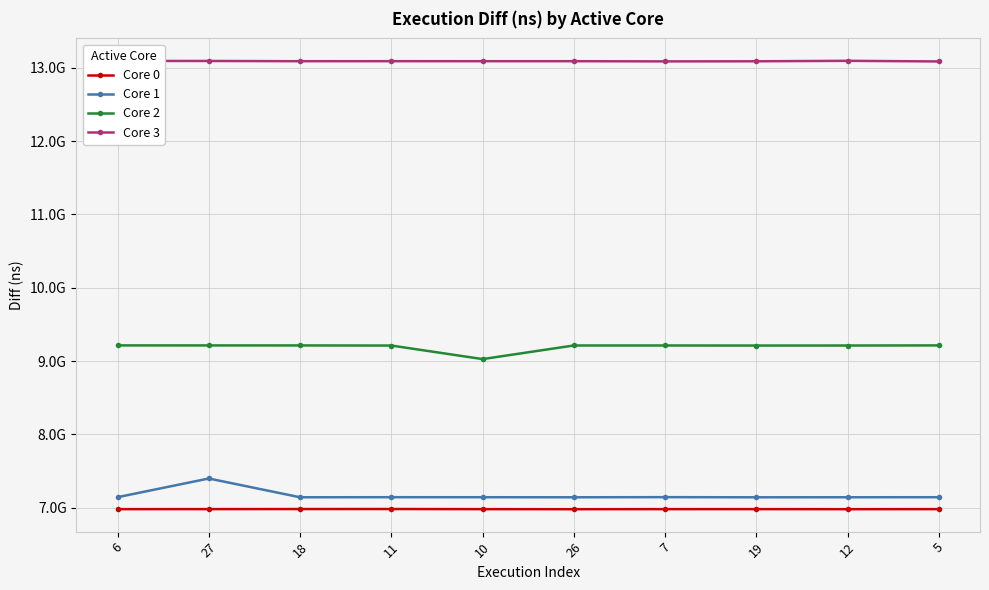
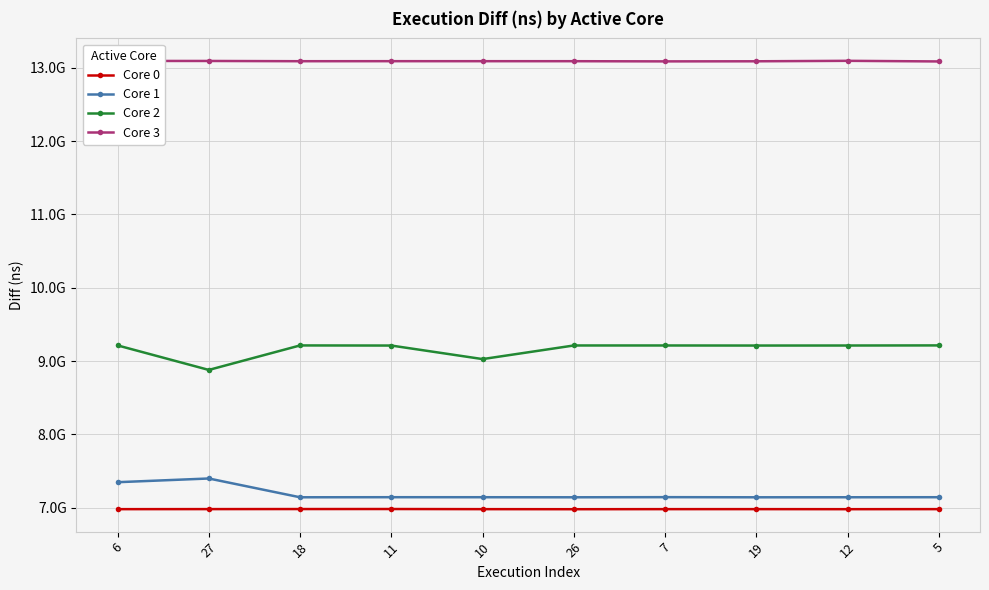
  {
    "Core 0": {
      "6": 7000000000,
      "27": 7000000000,
      "18": 7000000000,
      "11": 7000000000,
      "10": 7000000000,
      "26": 7000000000,
      "7": 7000000000,
      "19": 7000000000,
      "12": 7000000000,
      "5": 7000000000
    },
    "Core 1": {
-     "6": 7100000000,
+     "6": 7300000000,
      "27": 7400000000,
      "18": 7100000000,
      "11": 7100000000,
      "10": 7100000000,
      "26": 7100000000,
      "7": 7100000000,
      "19": 7100000000,
      "12": 7100000000,
      "5": 7100000000
    },
    "Core 2": {
      "6": 9200000000,
-     "27": 9200000000,
+     "27": 8900000000,
      "18": 9200000000,
      "11": 9200000000,
      "10": 9000000000,
      "26": 9200000000,
      "7": 9200000000,
      "19": 9200000000,
      "12": 9200000000,
      "5": 9200000000
    },
    "Core 3": {
      "27": 13100000000,
      "18": 13100000000,
      "11": 13100000000,
      "10": 13100000000,
      "26": 13100000000,
      "7": 13100000000,
      "19": 13100000000,
      "12": 13100000000,
      "5": 13100000000
    }
  }
